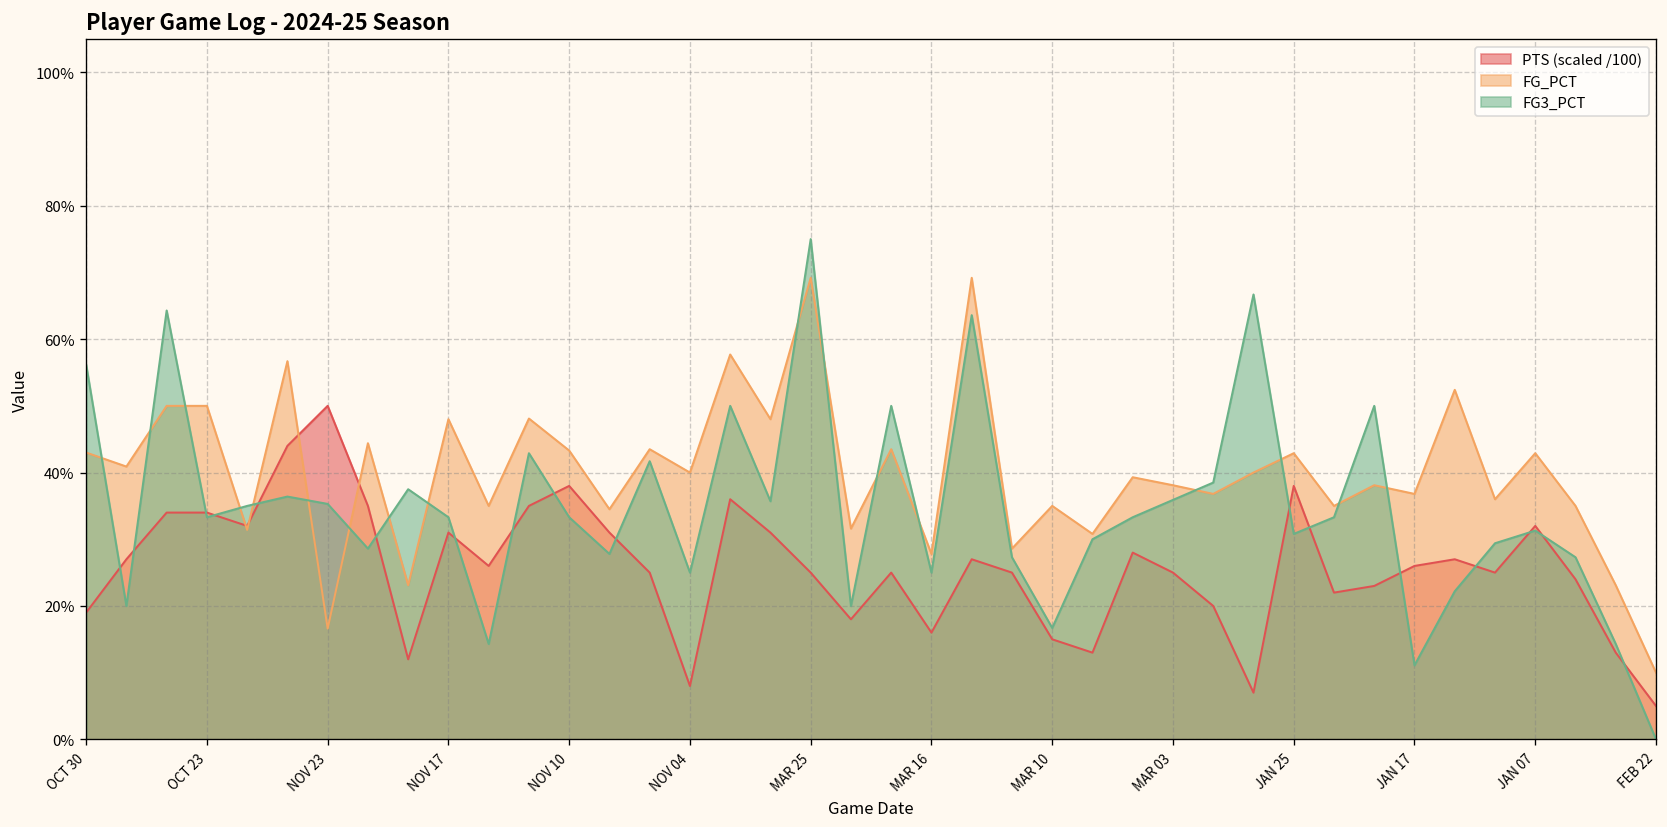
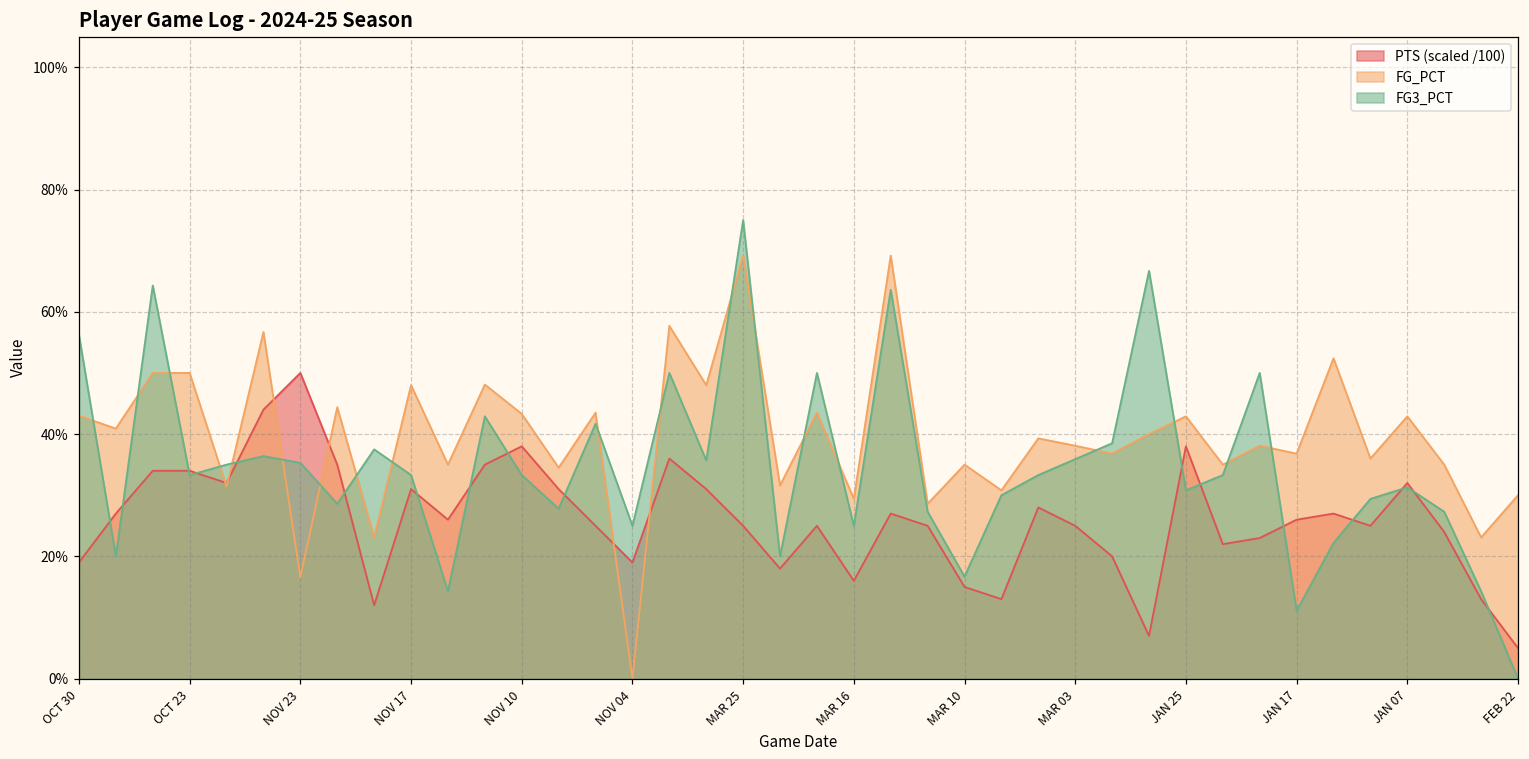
  {
    "PTS (scaled /100)": {
      "OCT 30": "19%",
      "OCT 23": "34%",
      "NOV 23": "50%",
      "NOV 17": "31%",
      "NOV 10": "38%",
-     "NOV 04": "8%",
+     "NOV 04": "19%",
      "MAR 25": "25%",
      "MAR 16": "16%",
      "MAR 10": "15%",
      "MAR 03": "25%",
      "JAN 25": "38%",
      "JAN 17": "26%",
      "JAN 07": "32%",
      "FEB 22": "5%"
    },
    "FG_PCT": {
      "OCT 30": "43%",
      "OCT 23": "50%",
      "NOV 23": "17%",
      "NOV 17": "48%",
      "NOV 10": "43%",
-     "NOV 04": "40%",
+     "NOV 04": "0%",
      "MAR 25": "69%",
-     "MAR 16": "28%",
+     "MAR 16": "29%",
      "MAR 10": "35%",
      "MAR 03": "38%",
      "JAN 25": "43%",
      "JAN 17": "37%",
      "JAN 07": "43%",
-     "FEB 22": "10%"
+     "FEB 22": "30%"
    },
    "FG3_PCT": {
      "OCT 30": "56%",
      "OCT 23": "33%",
      "NOV 23": "35%",
      "NOV 17": "33%",
      "NOV 10": "33%",
      "NOV 04": "25%",
      "MAR 25": "75%",
      "MAR 16": "25%",
      "MAR 10": "17%",
      "MAR 03": "36%",
      "JAN 25": "31%",
      "JAN 17": "11%",
      "JAN 07": "31%",
      "FEB 22": "0%"
    }
  }
